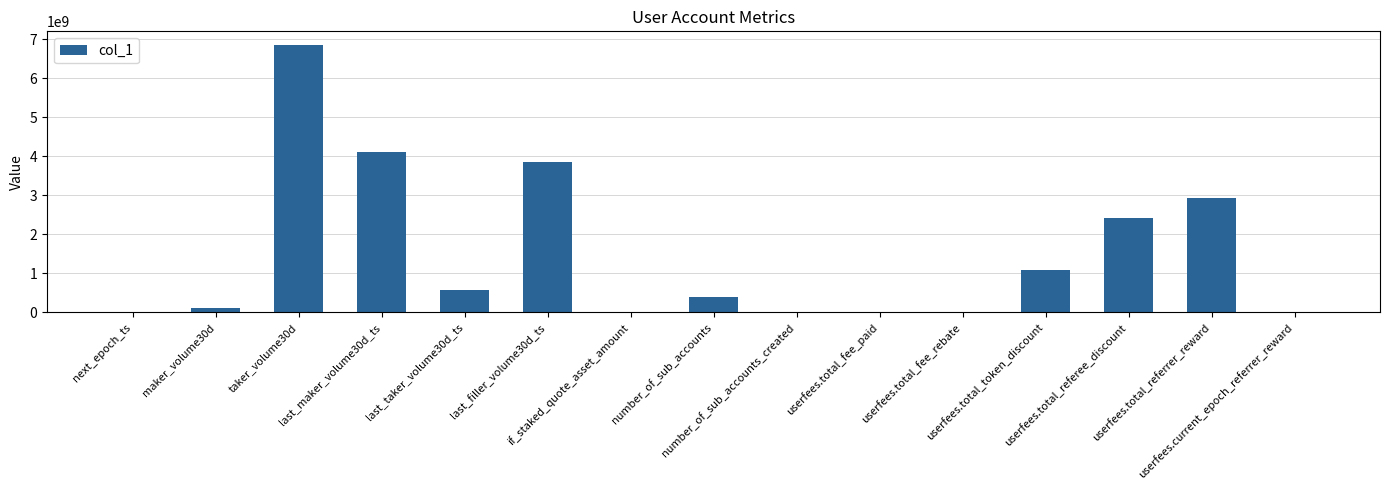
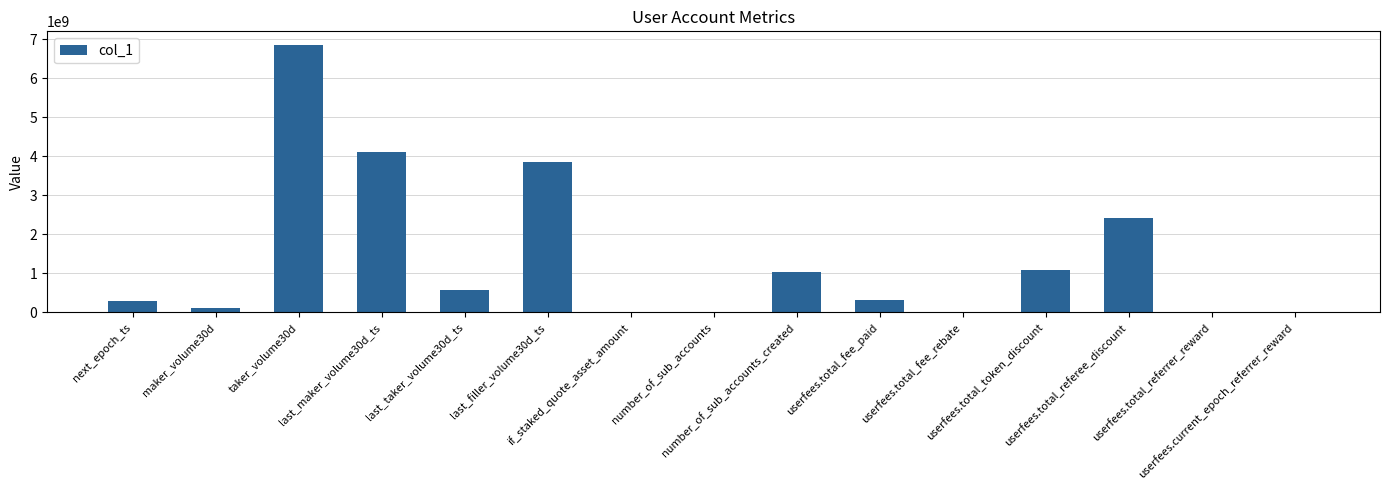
  {
-   "next_epoch_ts": 0,
+   "next_epoch_ts": 300000000,
    "maker_volume30d": 100000000,
    "taker_volume30d": 6900000000,
    "last_maker_volume30d_ts": 4100000000,
    "last_taker_volume30d_ts": 600000000,
    "last_filler_volume30d_ts": 3900000000,
    "if_staked_quote_asset_amount": 0,
-   "number_of_sub_accounts": 400000000,
-   "number_of_sub_accounts_created": 0,
-   "userfees.total_fee_paid": 0,
+   "number_of_sub_accounts": 0,
+   "number_of_sub_accounts_created": 1000000000,
+   "userfees.total_fee_paid": 300000000,
    "userfees.total_token_discount": 1100000000,
    "userfees.total_referee_discount": 2400000000,
-   "userfees.total_referrer_reward": 2900000000,
+   "userfees.total_referrer_reward": 0,
    "userfees.current_epoch_referrer_reward": 0
  }
